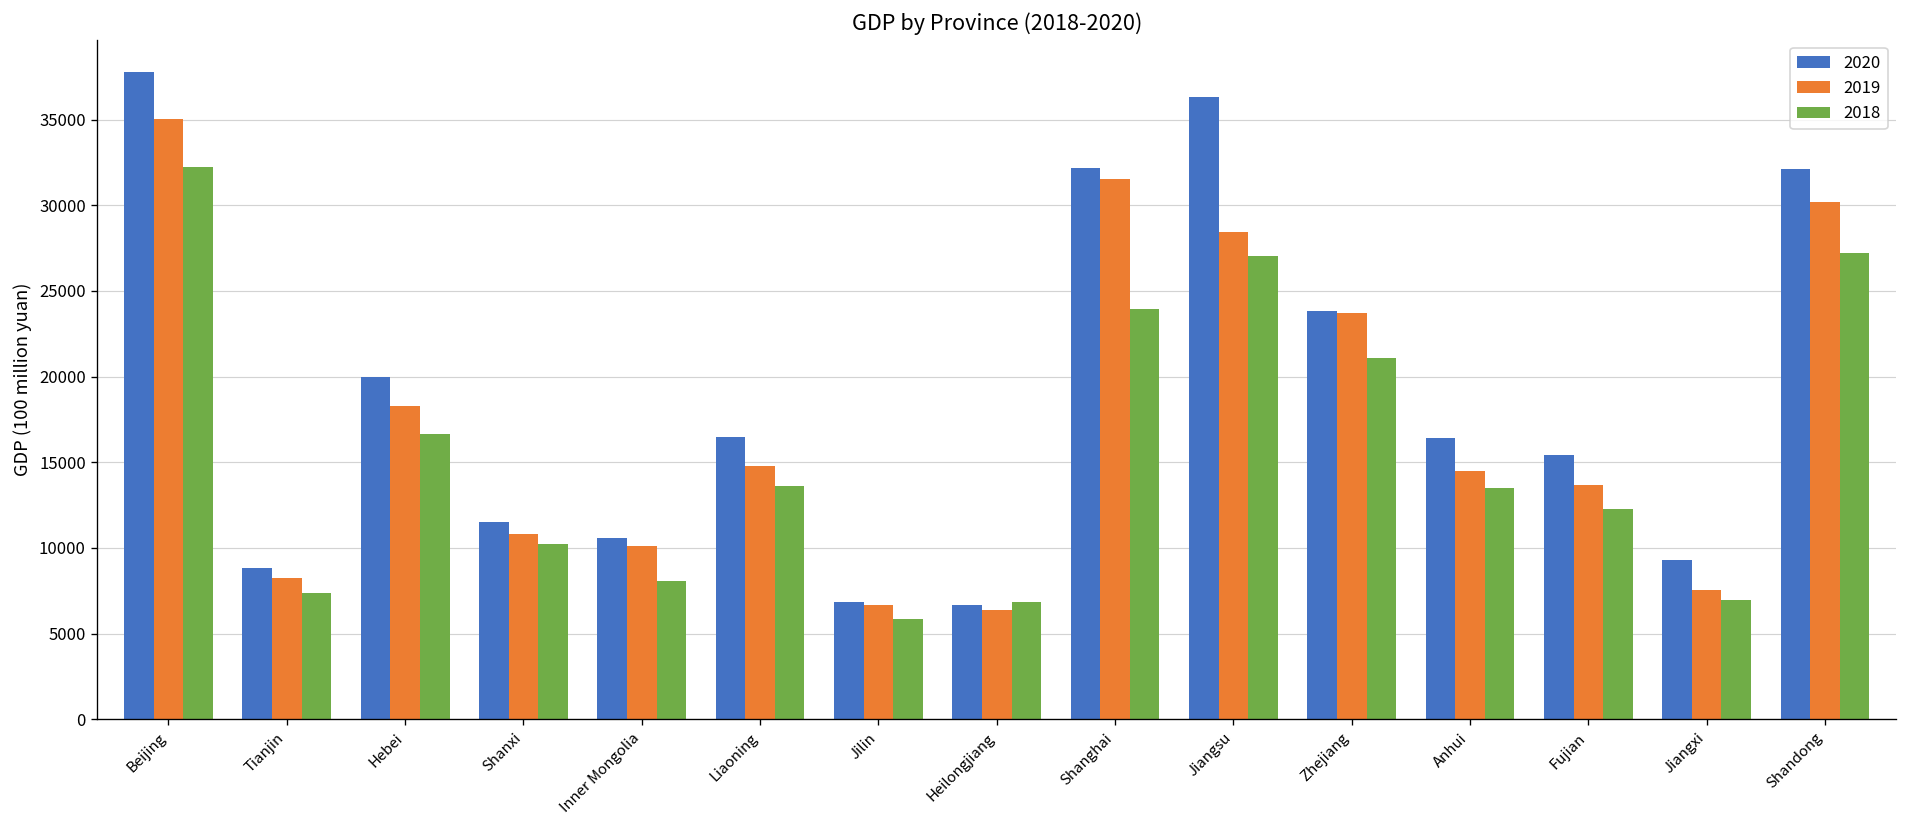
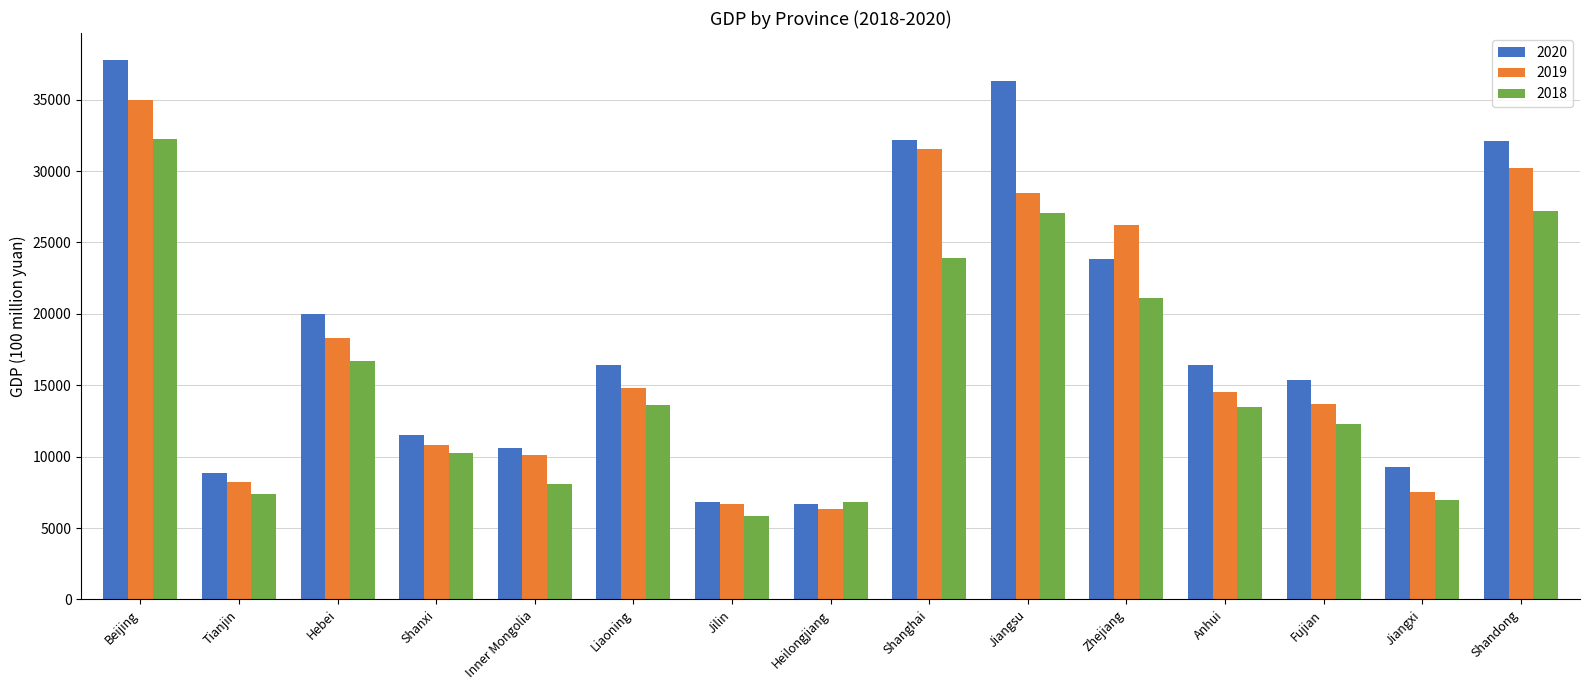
  {
    "2020": {
      "Beijing": 37800,
      "Tianjin": 8800,
      "Hebei": 20000,
      "Shanxi": 11500,
      "Inner Mongolia": 10600,
      "Liaoning": 16500,
      "Jilin": 6800,
      "Heilongjiang": 6700,
      "Shanghai": 32200,
      "Jiangsu": 36300,
      "Zhejiang": 23800,
      "Anhui": 16400,
      "Fujian": 15400,
      "Jiangxi": 9300,
      "Shandong": 32100
    },
    "2019": {
      "Beijing": 35000,
      "Tianjin": 8200,
      "Hebei": 18300,
      "Shanxi": 10800,
      "Inner Mongolia": 10100,
      "Liaoning": 14800,
      "Jilin": 6700,
      "Heilongjiang": 6400,
      "Shanghai": 31500,
      "Jiangsu": 28400,
-     "Zhejiang": 23700,
+     "Zhejiang": 26200,
      "Anhui": 14500,
      "Fujian": 13700,
      "Jiangxi": 7600,
      "Shandong": 30200
    },
    "2018": {
      "Beijing": 32200,
      "Tianjin": 7400,
      "Hebei": 16700,
      "Shanxi": 10200,
      "Inner Mongolia": 8100,
      "Liaoning": 13600,
      "Jilin": 5900,
      "Heilongjiang": 6800,
      "Shanghai": 23900,
      "Jiangsu": 27000,
      "Zhejiang": 21100,
      "Anhui": 13500,
      "Fujian": 12300,
      "Jiangxi": 7000,
      "Shandong": 27200
    }
  }
